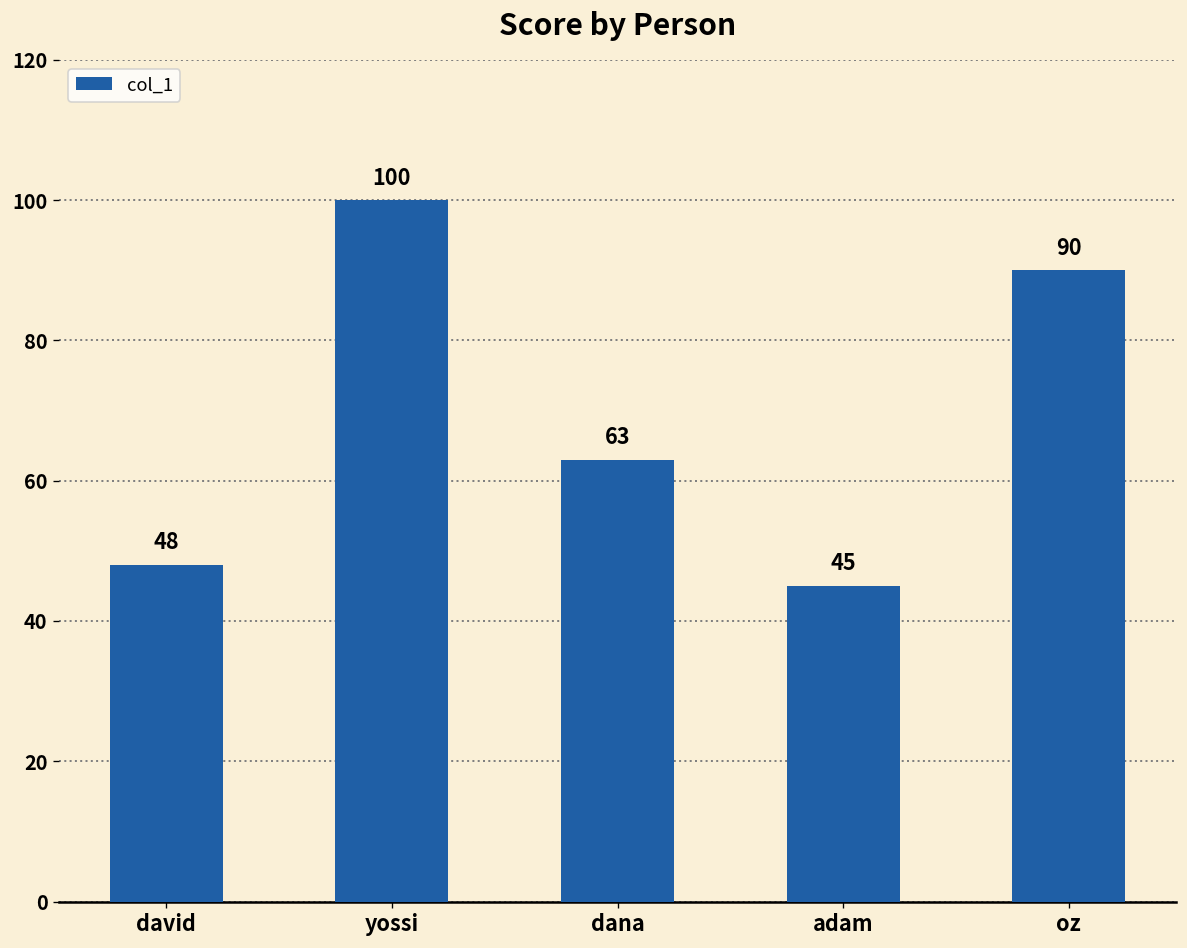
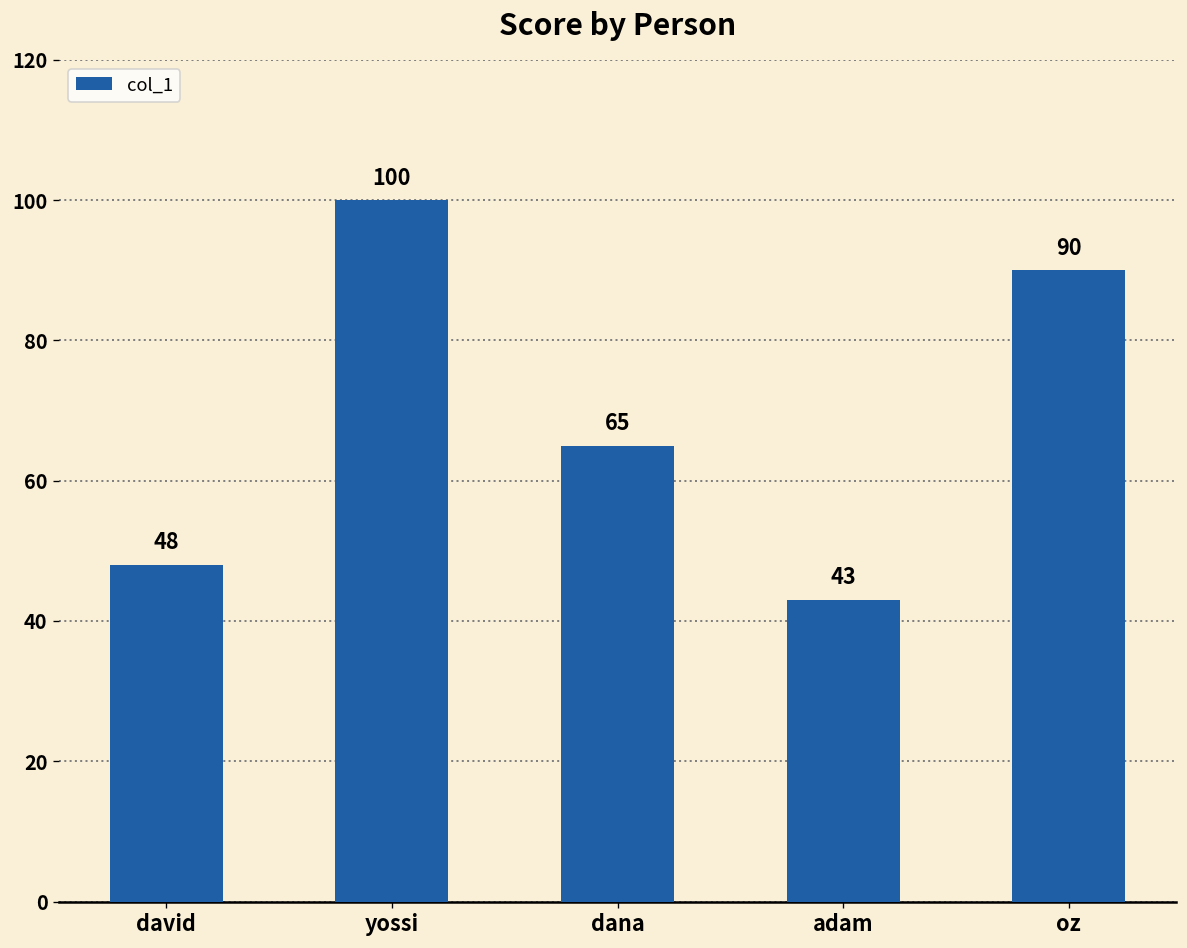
  {
    "david": 48,
    "yossi": 100,
-   "dana": 63,
-   "adam": 45,
+   "dana": 65,
+   "adam": 43,
    "oz": 90
  }
